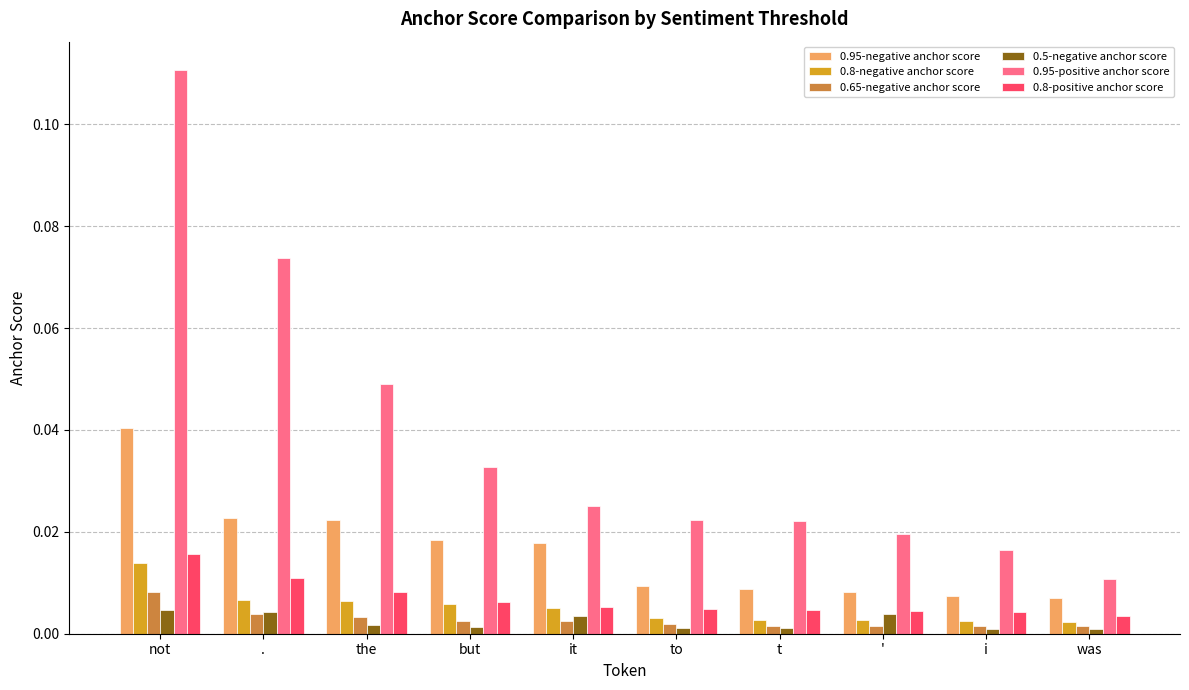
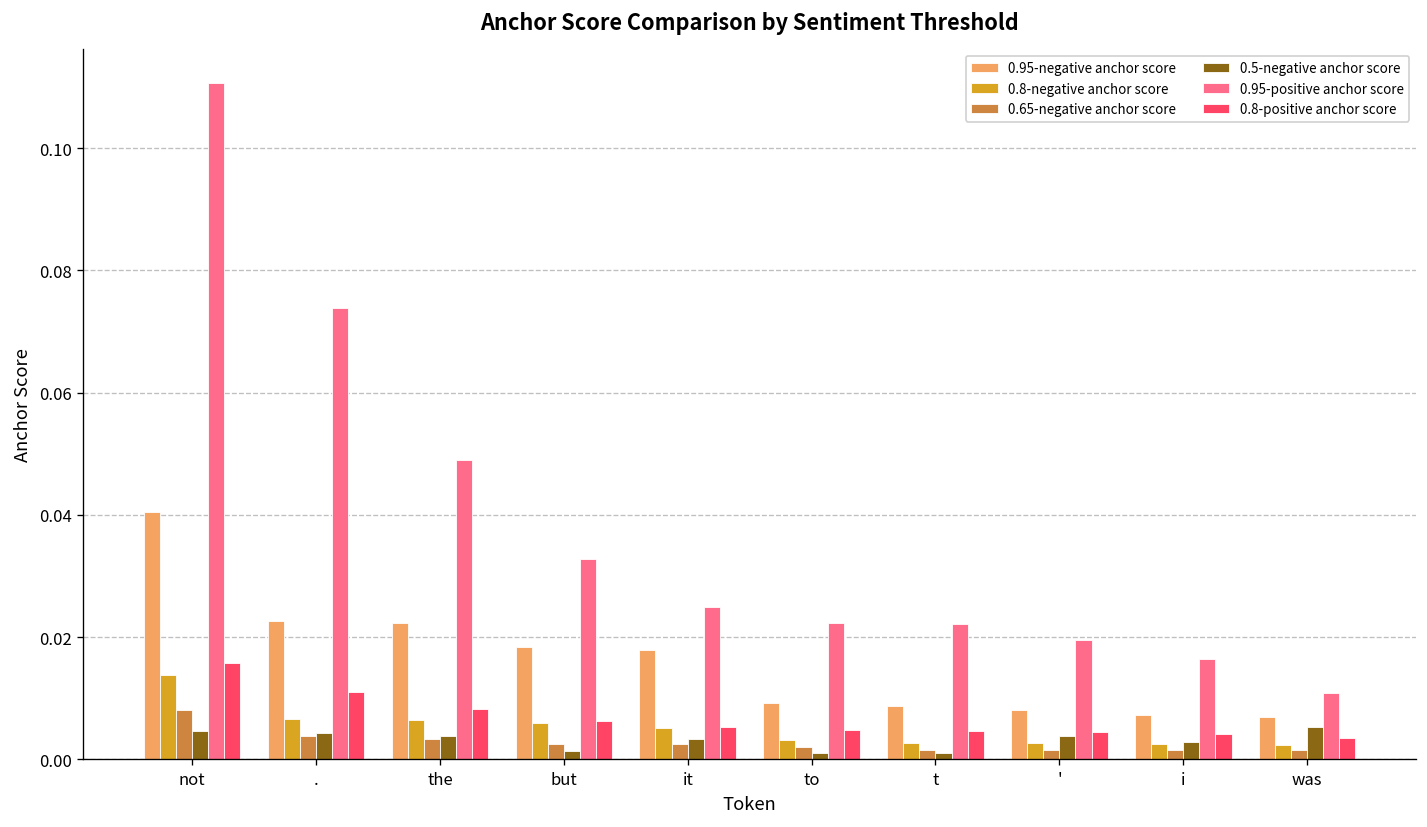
  {
    "0.5-negative anchor score": {
      "not": 0.005,
      ".": 0.004,
-     "the": 0.002,
+     "the": 0.004,
      "but": 0.001,
      "it": 0.003,
      "to": 0.001,
      "t": 0.001,
      "'": 0.004,
-     "i": 0.001,
-     "was": 0.001
+     "i": 0.003,
+     "was": 0.005
    }
  }
